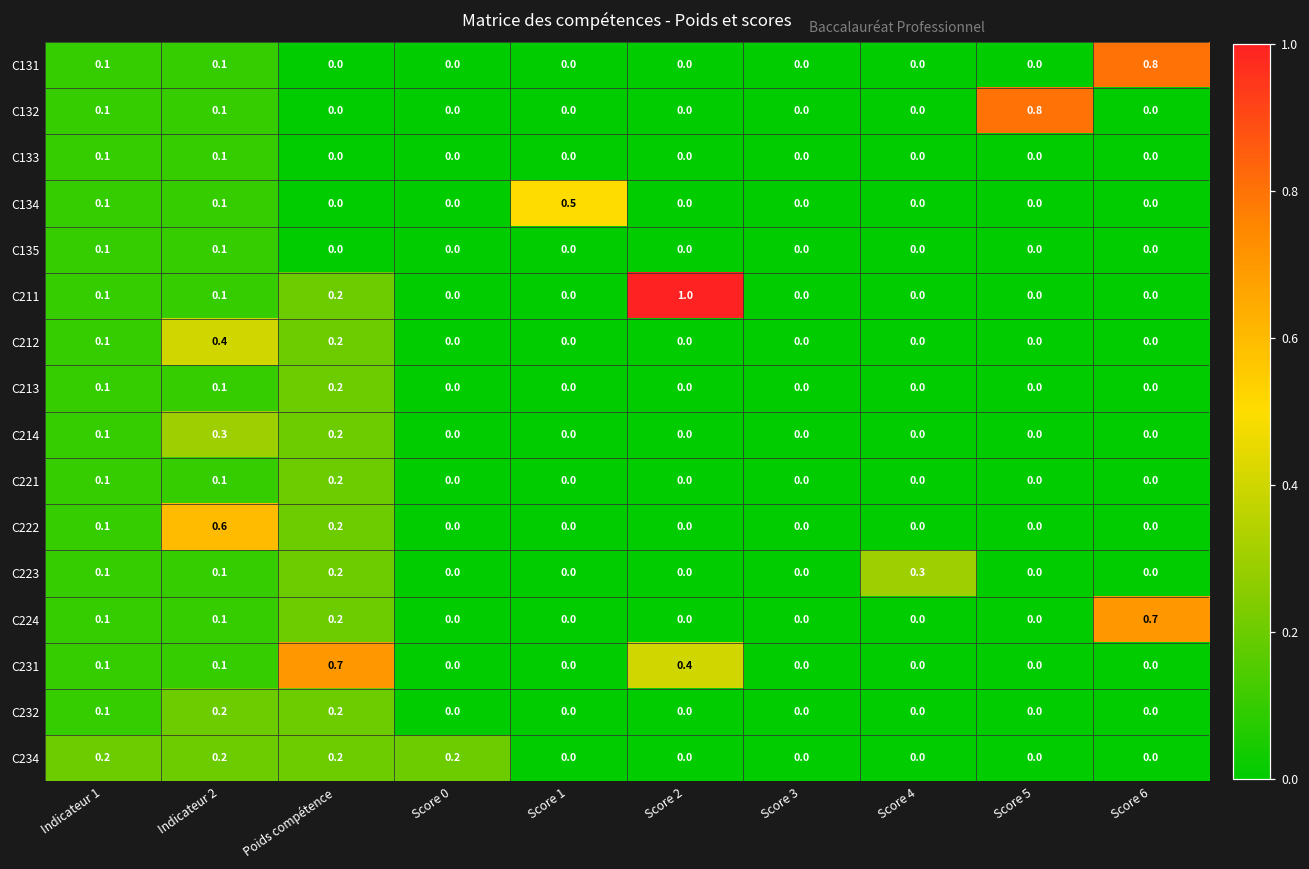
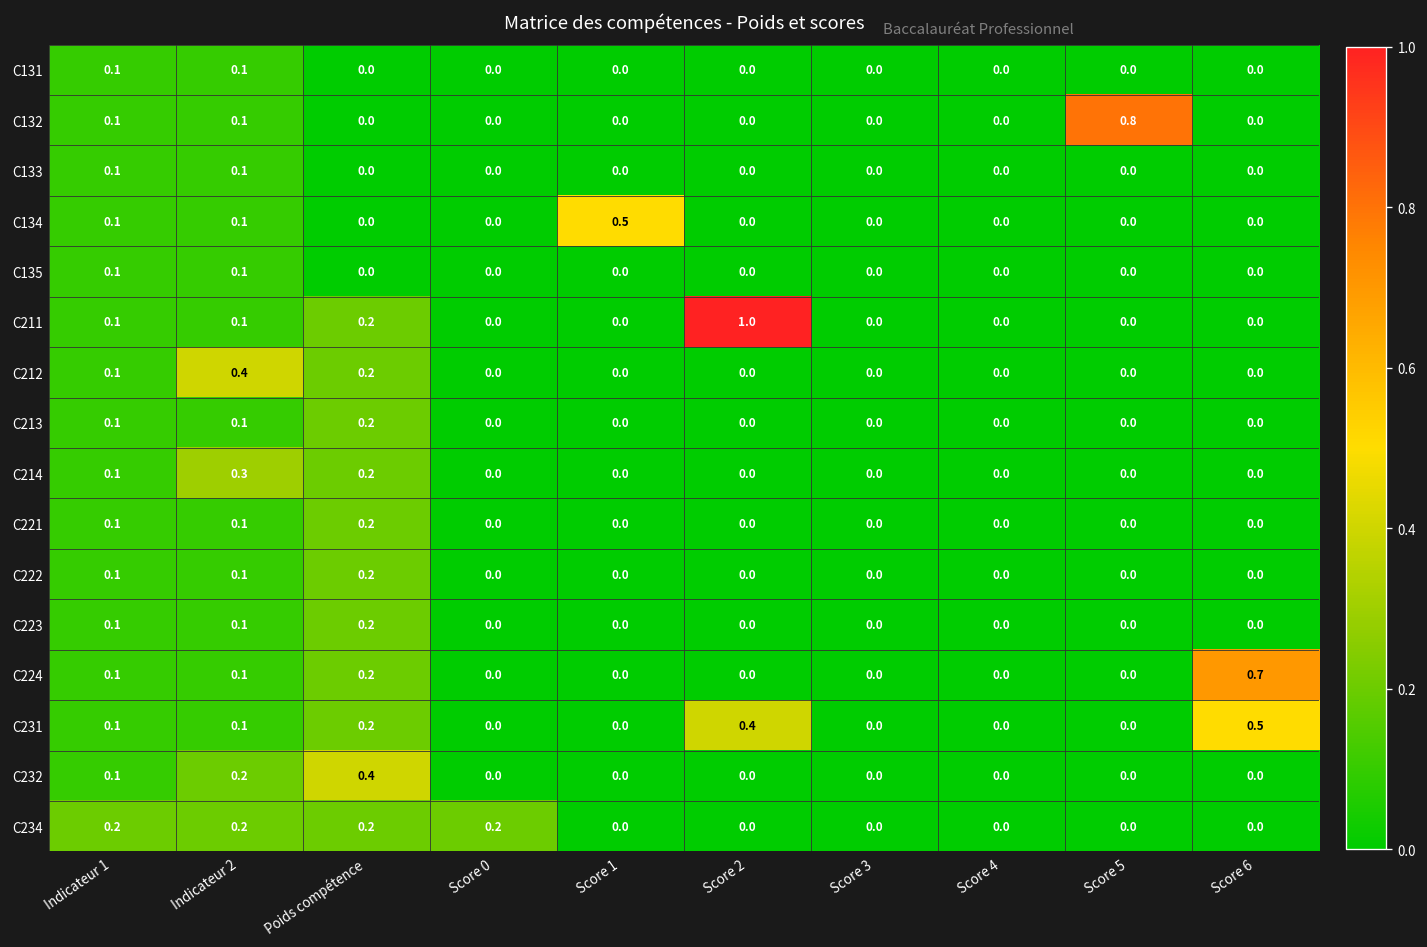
  {
    "C131": {
      "Indicateur 1": 0.1,
      "Indicateur 2": 0.1,
      "Poids compétence": 0.0,
      "Score 0": 0.0,
      "Score 1": 0.0,
      "Score 2": 0.0,
      "Score 3": 0.0,
      "Score 4": 0.0,
      "Score 5": 0.0,
-     "Score 6": 0.8
+     "Score 6": 0.0
    },
    "C132": {
      "Indicateur 1": 0.1,
      "Indicateur 2": 0.1,
      "Poids compétence": 0.0,
      "Score 0": 0.0,
      "Score 1": 0.0,
      "Score 2": 0.0,
      "Score 3": 0.0,
      "Score 4": 0.0,
      "Score 5": 0.8,
      "Score 6": 0.0
    },
    "C133": {
      "Indicateur 1": 0.1,
      "Indicateur 2": 0.1,
      "Poids compétence": 0.0,
      "Score 0": 0.0,
      "Score 1": 0.0,
      "Score 2": 0.0,
      "Score 3": 0.0,
      "Score 4": 0.0,
      "Score 5": 0.0,
      "Score 6": 0.0
    },
    "C134": {
      "Indicateur 1": 0.1,
      "Indicateur 2": 0.1,
      "Poids compétence": 0.0,
      "Score 0": 0.0,
      "Score 1": 0.5,
      "Score 2": 0.0,
      "Score 3": 0.0,
      "Score 4": 0.0,
      "Score 5": 0.0,
      "Score 6": 0.0
    },
    "C135": {
      "Indicateur 1": 0.1,
      "Indicateur 2": 0.1,
      "Poids compétence": 0.0,
      "Score 0": 0.0,
      "Score 1": 0.0,
      "Score 2": 0.0,
      "Score 3": 0.0,
      "Score 4": 0.0,
      "Score 5": 0.0,
      "Score 6": 0.0
    },
    "C211": {
      "Indicateur 1": 0.1,
      "Indicateur 2": 0.1,
      "Poids compétence": 0.2,
      "Score 0": 0.0,
      "Score 1": 0.0,
      "Score 2": 1.0,
      "Score 3": 0.0,
      "Score 4": 0.0,
      "Score 5": 0.0,
      "Score 6": 0.0
    },
    "C212": {
      "Indicateur 1": 0.1,
      "Indicateur 2": 0.4,
      "Poids compétence": 0.2,
      "Score 0": 0.0,
      "Score 1": 0.0,
      "Score 2": 0.0,
      "Score 3": 0.0,
      "Score 4": 0.0,
      "Score 5": 0.0,
      "Score 6": 0.0
    },
    "C213": {
      "Indicateur 1": 0.1,
      "Indicateur 2": 0.1,
      "Poids compétence": 0.2,
      "Score 0": 0.0,
      "Score 1": 0.0,
      "Score 2": 0.0,
      "Score 3": 0.0,
      "Score 4": 0.0,
      "Score 5": 0.0,
      "Score 6": 0.0
    },
    "C214": {
      "Indicateur 1": 0.1,
      "Indicateur 2": 0.3,
      "Poids compétence": 0.2,
      "Score 0": 0.0,
      "Score 1": 0.0,
      "Score 2": 0.0,
      "Score 3": 0.0,
      "Score 4": 0.0,
      "Score 5": 0.0,
      "Score 6": 0.0
    },
    "C221": {
      "Indicateur 1": 0.1,
      "Indicateur 2": 0.1,
      "Poids compétence": 0.2,
      "Score 0": 0.0,
      "Score 1": 0.0,
      "Score 2": 0.0,
      "Score 3": 0.0,
      "Score 4": 0.0,
      "Score 5": 0.0,
      "Score 6": 0.0
    },
    "C222": {
      "Indicateur 1": 0.1,
-     "Indicateur 2": 0.6,
+     "Indicateur 2": 0.1,
      "Poids compétence": 0.2,
      "Score 0": 0.0,
      "Score 1": 0.0,
      "Score 2": 0.0,
      "Score 3": 0.0,
      "Score 4": 0.0,
      "Score 5": 0.0,
      "Score 6": 0.0
    },
    "C223": {
      "Indicateur 1": 0.1,
      "Indicateur 2": 0.1,
      "Poids compétence": 0.2,
      "Score 0": 0.0,
      "Score 1": 0.0,
      "Score 2": 0.0,
      "Score 3": 0.0,
-     "Score 4": 0.3,
+     "Score 4": 0.0,
      "Score 5": 0.0,
      "Score 6": 0.0
    },
    "C224": {
      "Indicateur 1": 0.1,
      "Indicateur 2": 0.1,
      "Poids compétence": 0.2,
      "Score 0": 0.0,
      "Score 1": 0.0,
      "Score 2": 0.0,
      "Score 3": 0.0,
      "Score 4": 0.0,
      "Score 5": 0.0,
      "Score 6": 0.7
    },
    "C231": {
      "Indicateur 1": 0.1,
      "Indicateur 2": 0.1,
-     "Poids compétence": 0.7,
+     "Poids compétence": 0.2,
      "Score 0": 0.0,
      "Score 1": 0.0,
      "Score 2": 0.4,
      "Score 3": 0.0,
      "Score 4": 0.0,
      "Score 5": 0.0,
-     "Score 6": 0.0
+     "Score 6": 0.5
    },
    "C232": {
      "Indicateur 1": 0.1,
      "Indicateur 2": 0.2,
-     "Poids compétence": 0.2,
+     "Poids compétence": 0.4,
      "Score 0": 0.0,
      "Score 1": 0.0,
      "Score 2": 0.0,
      "Score 3": 0.0,
      "Score 4": 0.0,
      "Score 5": 0.0,
      "Score 6": 0.0
    },
    "C234": {
      "Indicateur 1": 0.2,
      "Indicateur 2": 0.2,
      "Poids compétence": 0.2,
      "Score 0": 0.2,
      "Score 1": 0.0,
      "Score 2": 0.0,
      "Score 3": 0.0,
      "Score 4": 0.0,
      "Score 5": 0.0,
      "Score 6": 0.0
    }
  }
